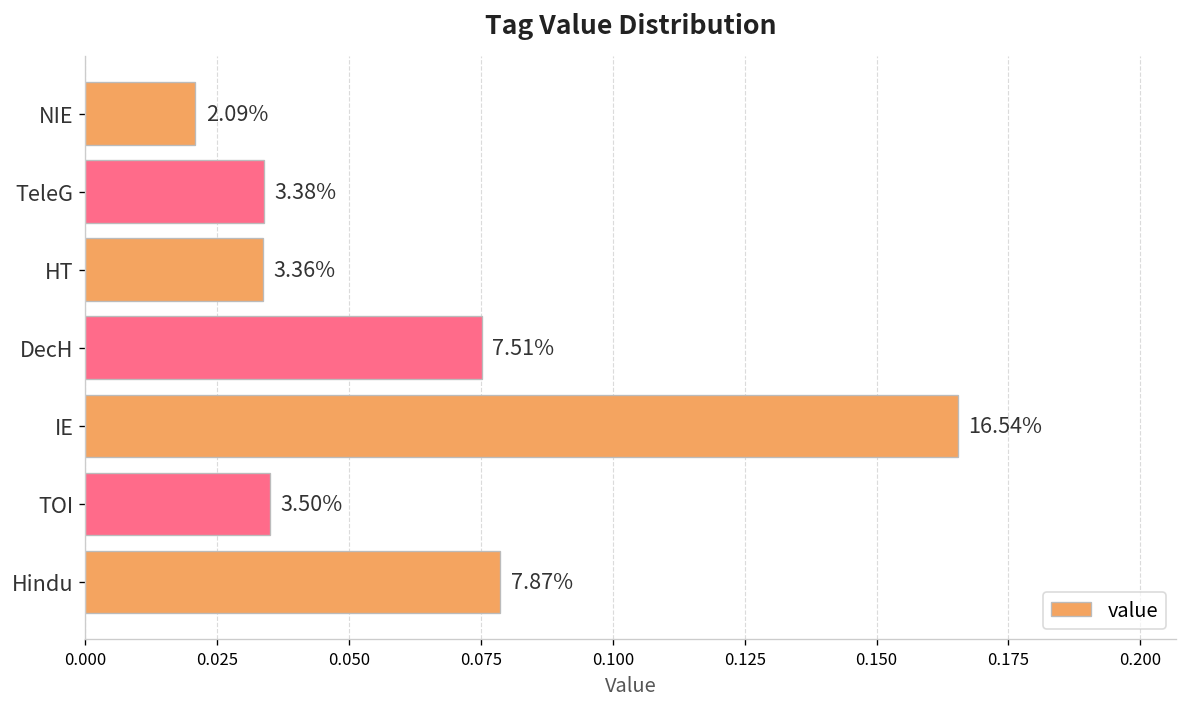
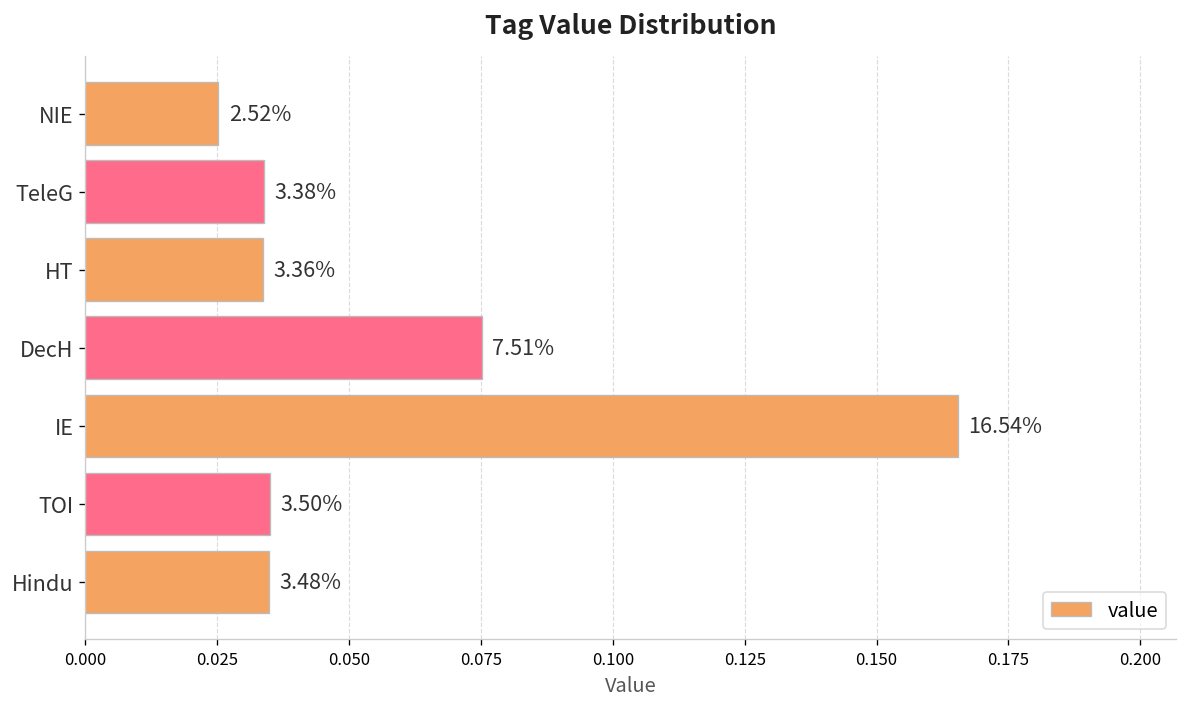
  {
-   "NIE": "2.09%",
+   "NIE": "2.52%",
    "TeleG": "3.38%",
    "HT": "3.36%",
    "DecH": "7.51%",
    "IE": "16.54%",
    "TOI": "3.50%",
-   "Hindu": "7.87%"
+   "Hindu": "3.48%"
  }
